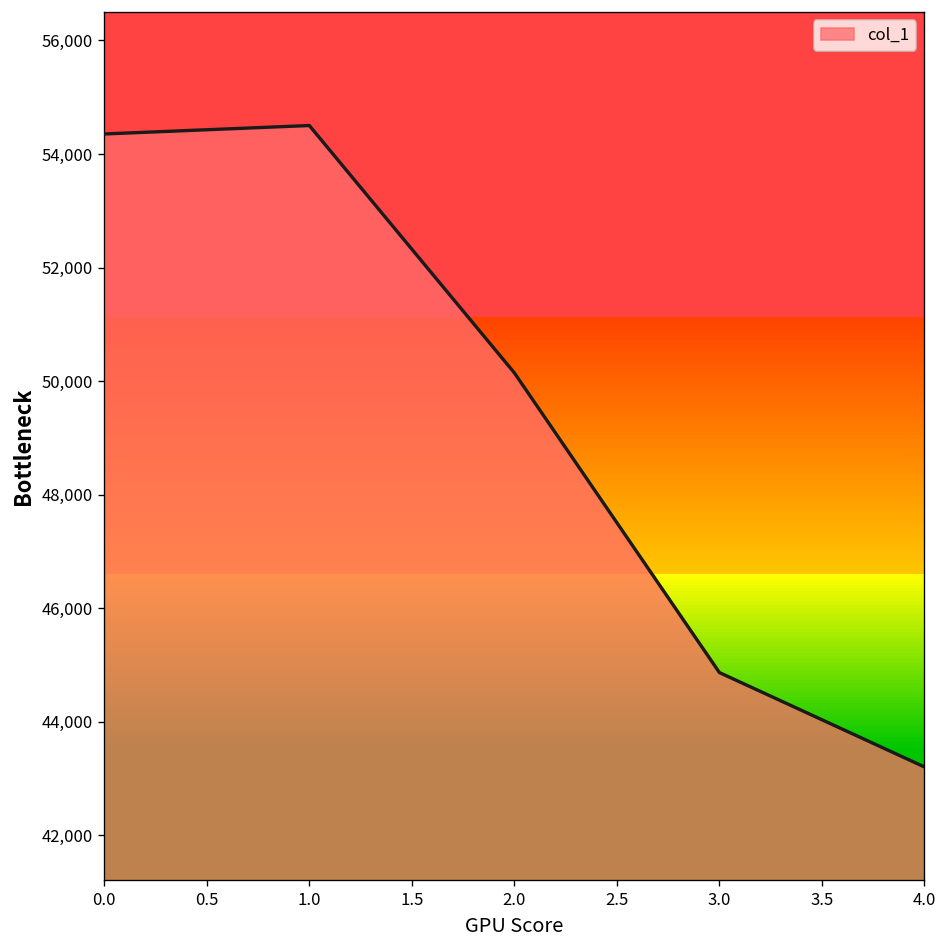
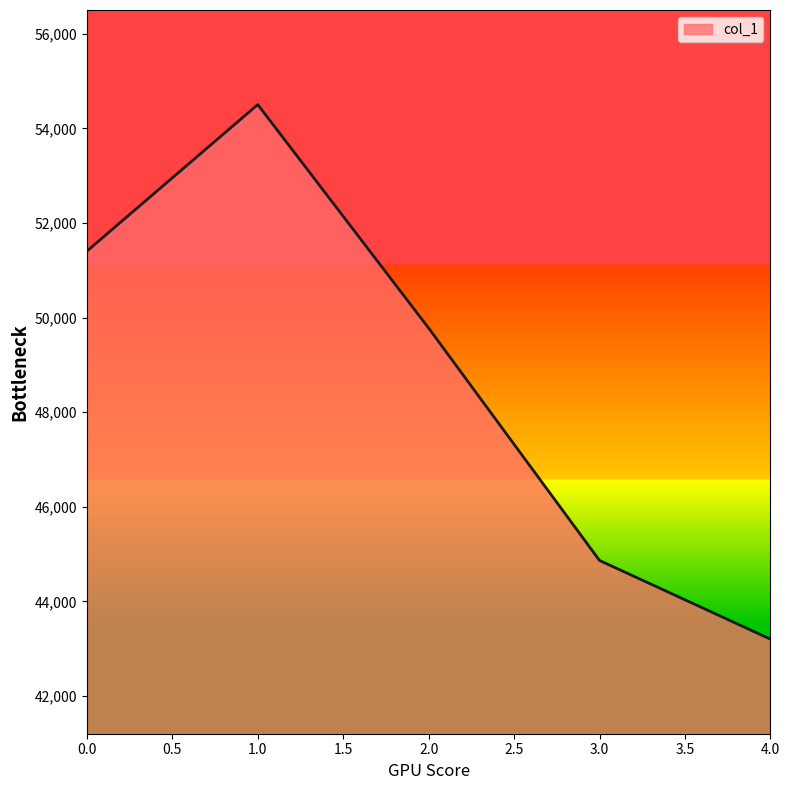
  {
-   "0.0": "54,400",
+   "0.0": "51,400",
    "1.0": "54,500",
-   "2.0": "50,100",
+   "2.0": "49,800",
    "3.0": "44,900",
    "4.0": "43,200"
  }
